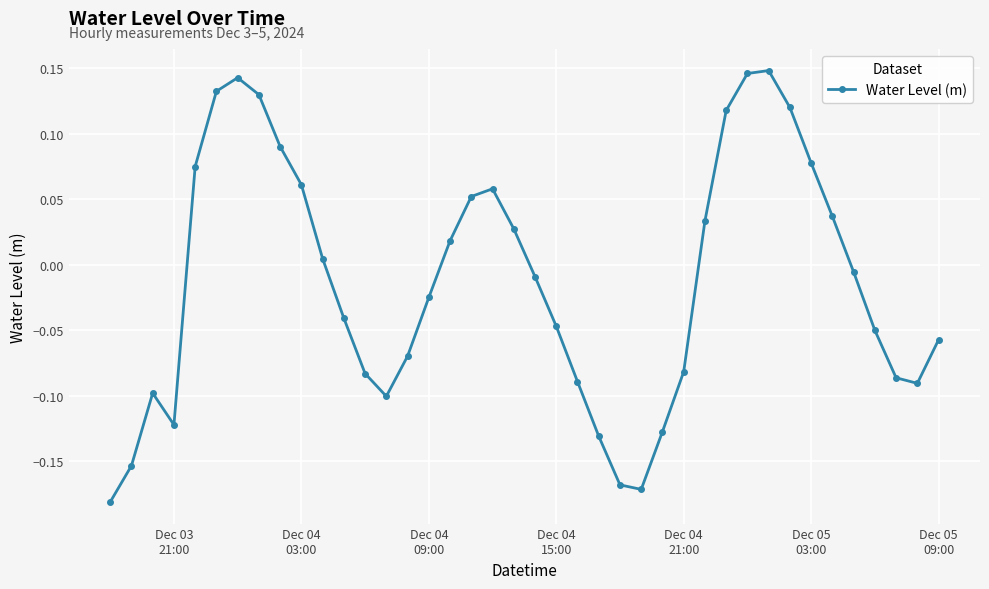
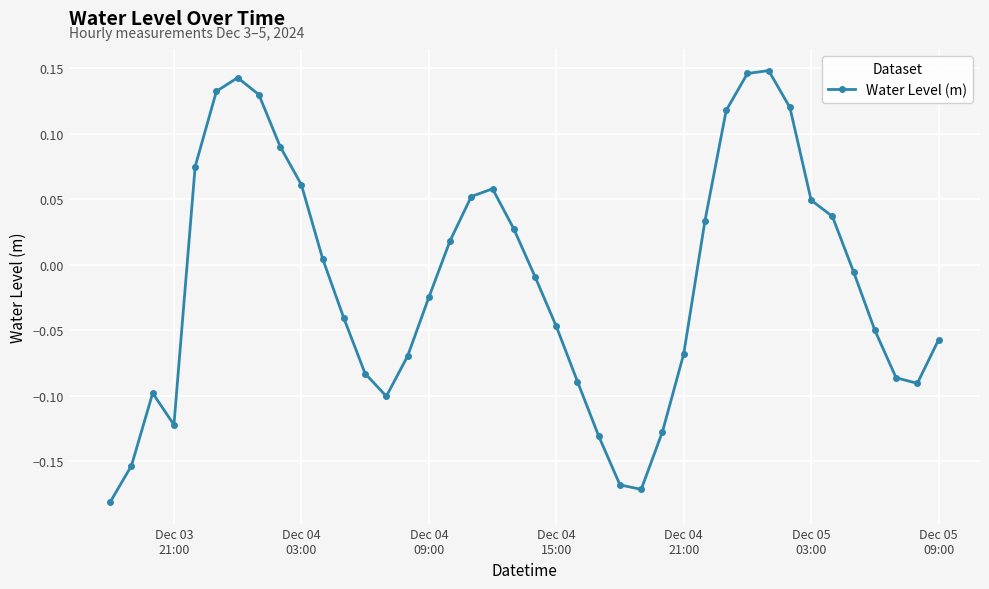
  {
    "Dec 03 21:00": -0.122,
    "Dec 04 03:00": 0.061,
    "Dec 04 09:00": -0.025,
    "Dec 04 15:00": -0.047,
-   "Dec 04 21:00": -0.082,
-   "Dec 05 03:00": 0.078,
+   "Dec 04 21:00": -0.068,
+   "Dec 05 03:00": 0.049,
    "Dec 05 09:00": -0.057
  }
